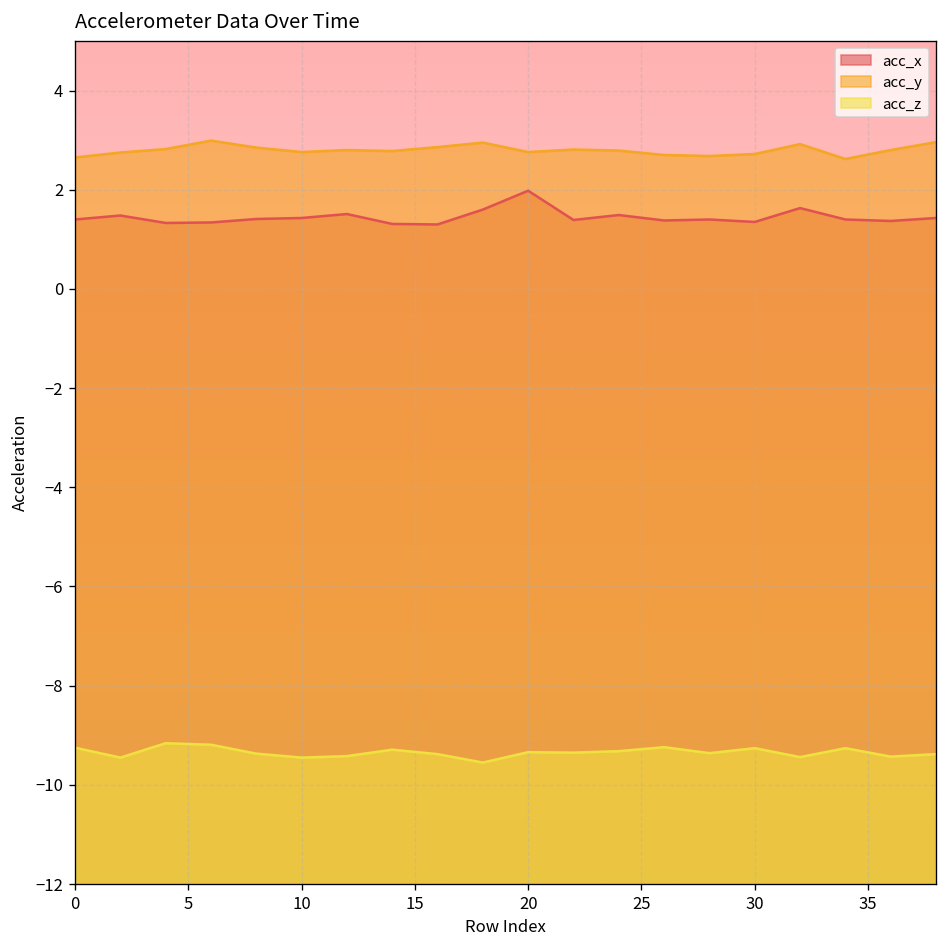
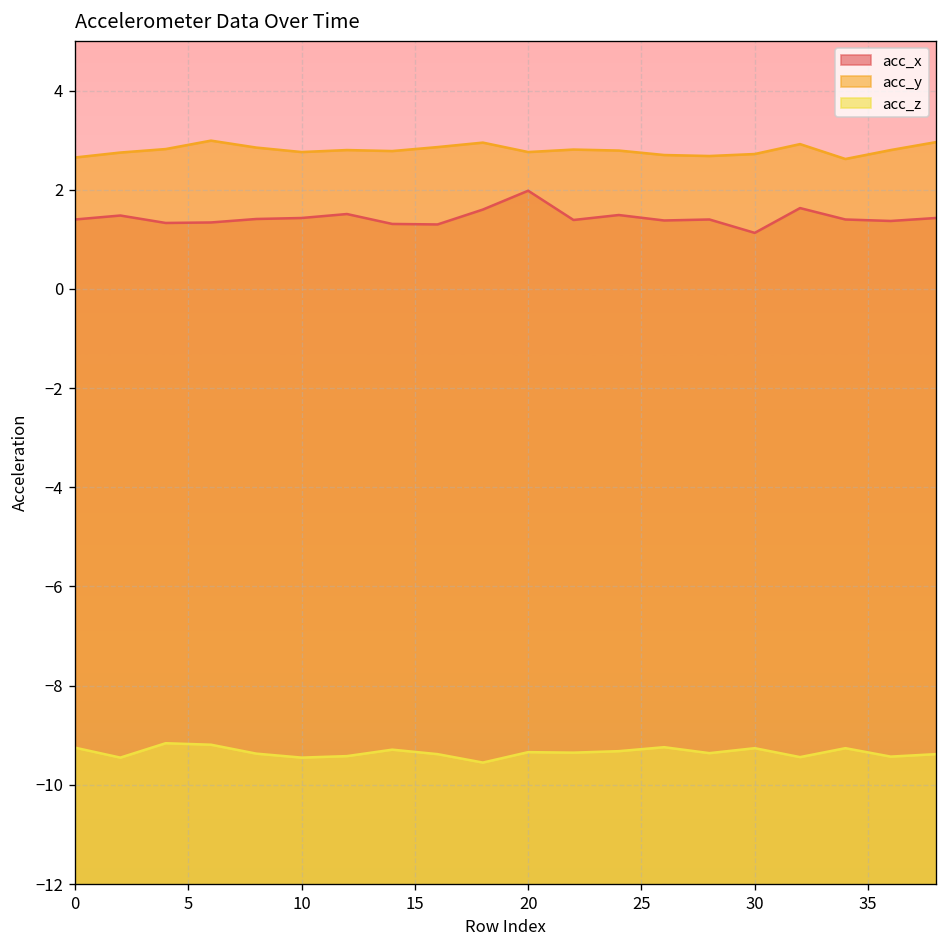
  {
    "acc_x": {
      "0": 1.4,
      "10": 1.4,
      "20": 2.0,
-     "30": 1.4
+     "30": 1.1
    }
  }
